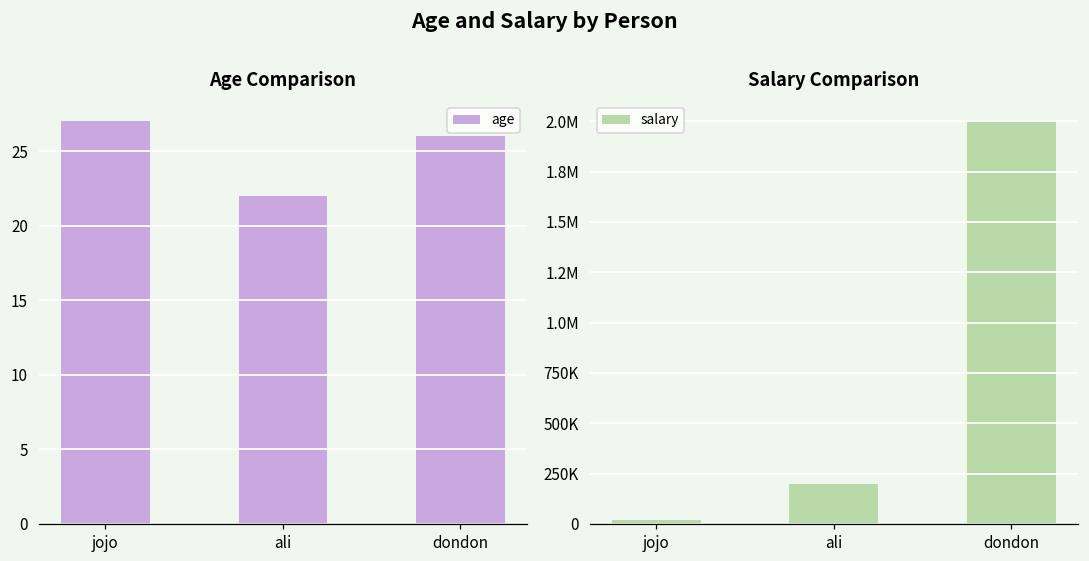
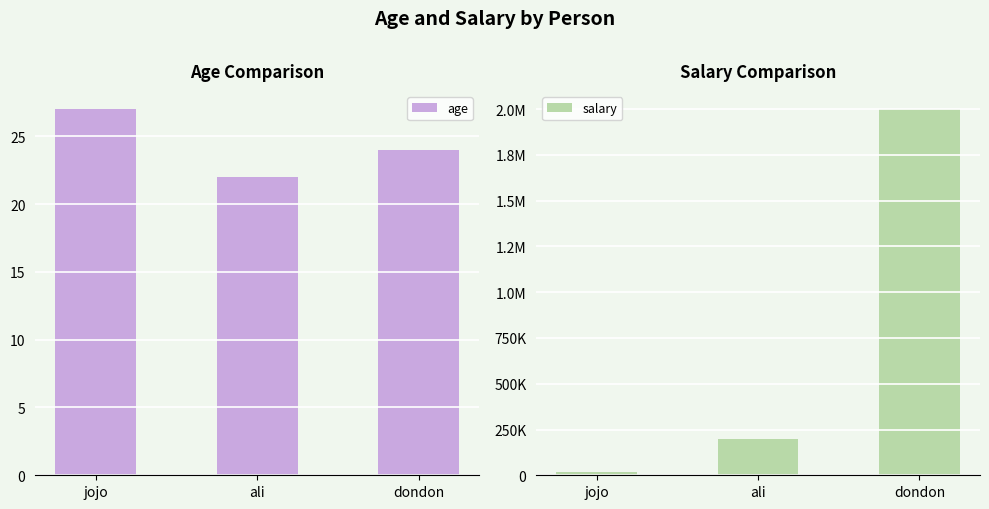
  {
    "Age Comparison": {
      "jojo": 27,
      "ali": 22,
-     "dondon": 26
+     "dondon": 24
    }
  }
